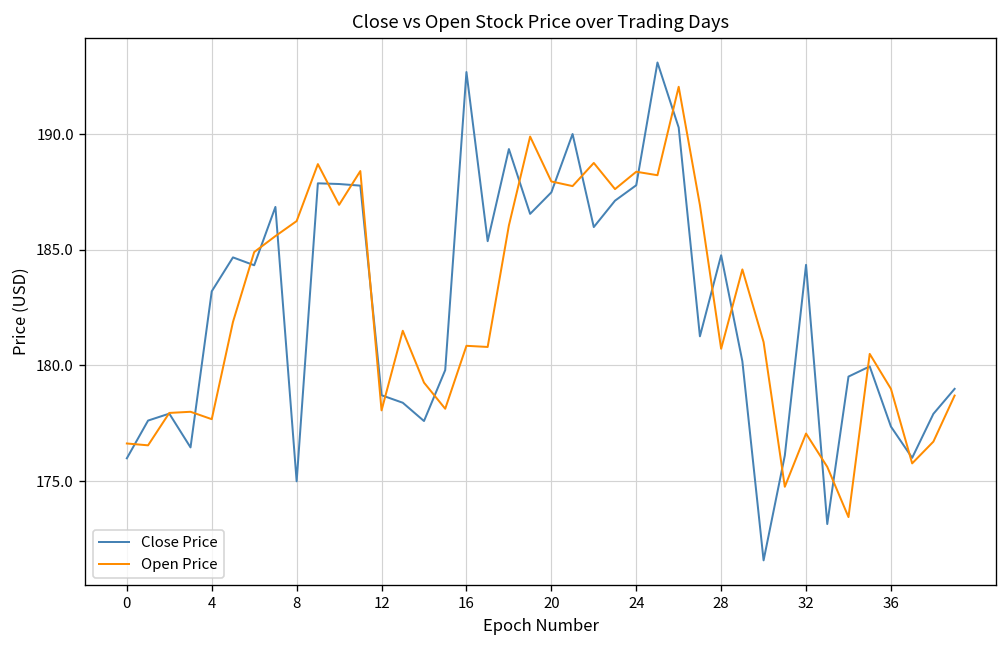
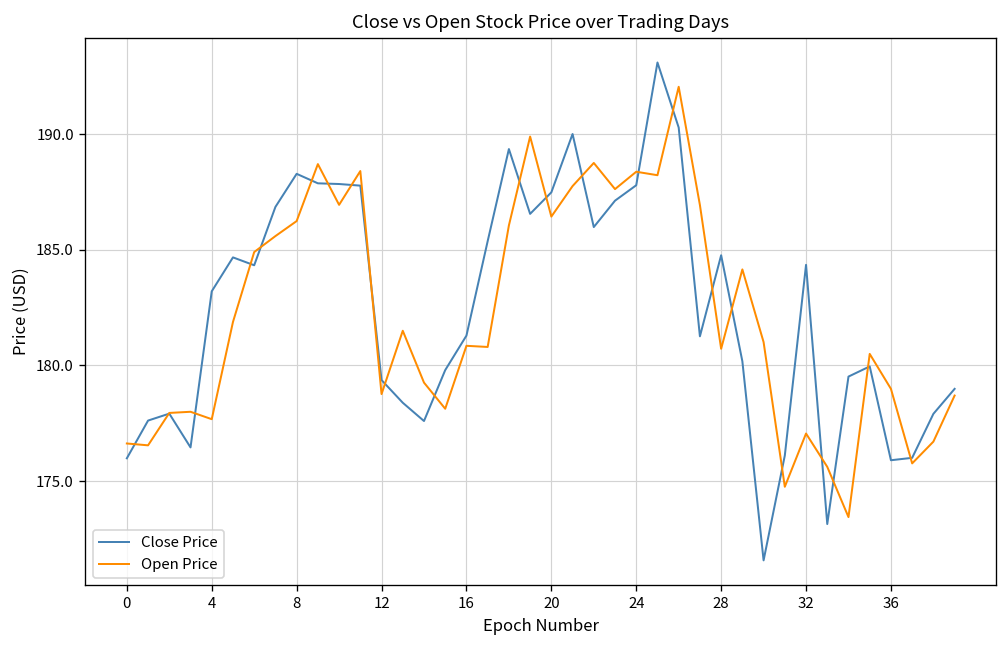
  {
    "Close Price": {
      "0": 176.0,
      "4": 183.2,
-     "8": 175.0,
-     "12": 178.7,
-     "16": 192.7,
+     "8": 188.3,
+     "12": 179.4,
+     "16": 181.3,
      "20": 187.5,
      "24": 187.8,
      "28": 184.8,
      "32": 184.3,
-     "36": 177.4
+     "36": 175.9
    },
    "Open Price": {
      "0": 176.6,
      "4": 177.7,
      "8": 186.2,
-     "12": 178.1,
+     "12": 178.8,
      "16": 180.9,
-     "20": 187.9,
+     "20": 186.4,
      "24": 188.4,
      "28": 180.7,
      "32": 177.1,
      "36": 179.0
    }
  }
